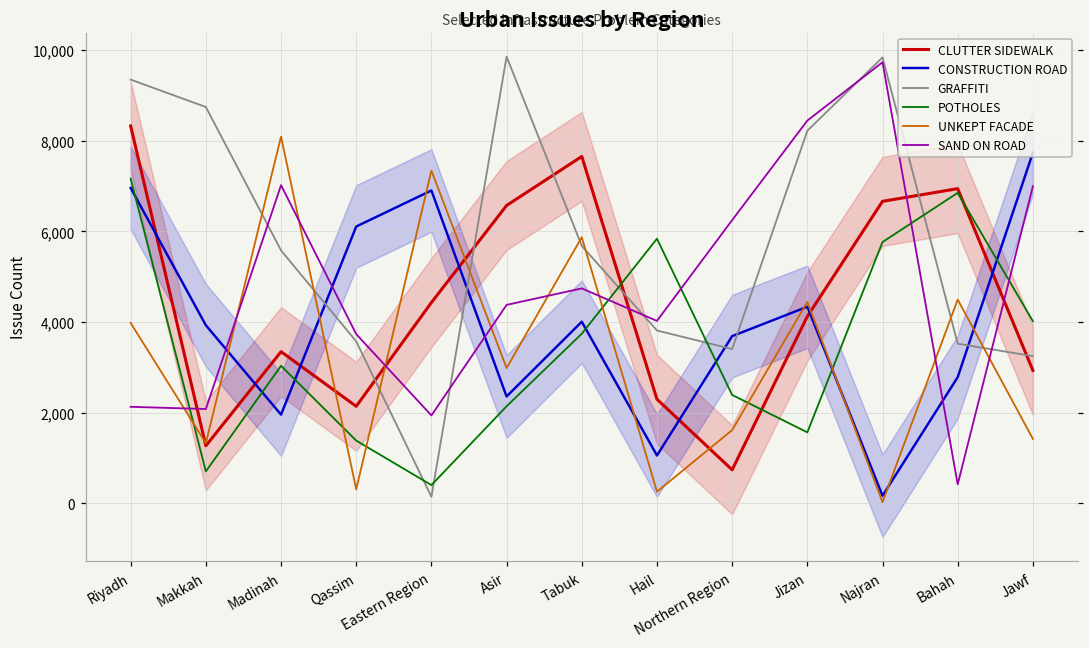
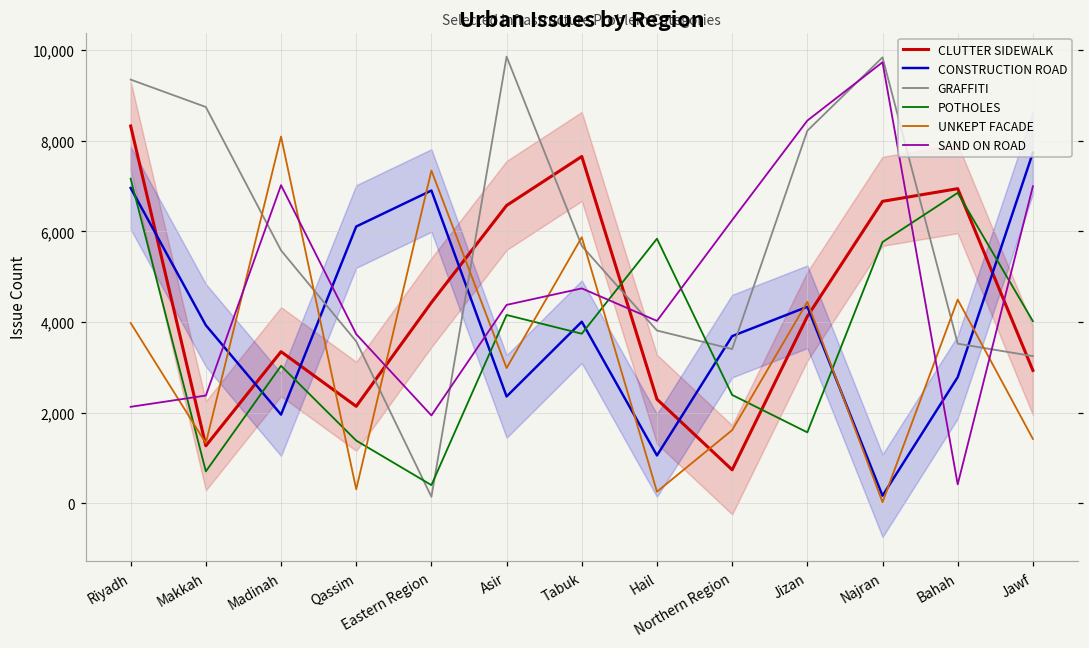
  {
    "GRAFFITI": {
      "Makkah": "8,700",
      "Madinah": "5,600",
      "Qassim": "3,600",
      "Eastern Region": "100",
      "Asir": "9,900",
      "Tabuk": "5,700",
      "Hail": "3,800",
      "Northern Region": "3,400",
      "Jizan": "8,200",
      "Najran": "9,800",
      "Bahah": "3,500",
      "Jawf": "3,200"
    },
    "POTHOLES": {
      "Riyadh": "7,200",
      "Makkah": "700",
      "Madinah": "3,000",
      "Qassim": "1,400",
      "Eastern Region": "400",
-     "Asir": "2,100",
+     "Asir": "4,200",
      "Tabuk": "3,700",
      "Hail": "5,800",
      "Northern Region": "2,400",
      "Jizan": "1,600",
      "Najran": "5,800",
      "Bahah": "6,900",
      "Jawf": "4,000"
    },
    "UNKEPT FACADE": {
      "Riyadh": "4,000",
      "Madinah": "8,100",
      "Qassim": "300",
      "Eastern Region": "7,300",
      "Asir": "3,000",
      "Tabuk": "5,900",
      "Hail": "300",
      "Northern Region": "1,600",
      "Jizan": "4,400",
      "Najran": "0",
      "Bahah": "4,500",
      "Jawf": "1,400"
    },
    "SAND ON ROAD": {
      "Riyadh": "2,100",
-     "Makkah": "2,100",
+     "Makkah": "2,400",
      "Madinah": "7,000",
      "Qassim": "3,700",
      "Eastern Region": "1,900",
      "Asir": "4,400",
      "Tabuk": "4,700",
      "Hail": "4,000",
      "Northern Region": "6,200",
      "Jizan": "8,400",
      "Najran": "9,700",
      "Bahah": "400",
      "Jawf": "7,000"
    }
  }
